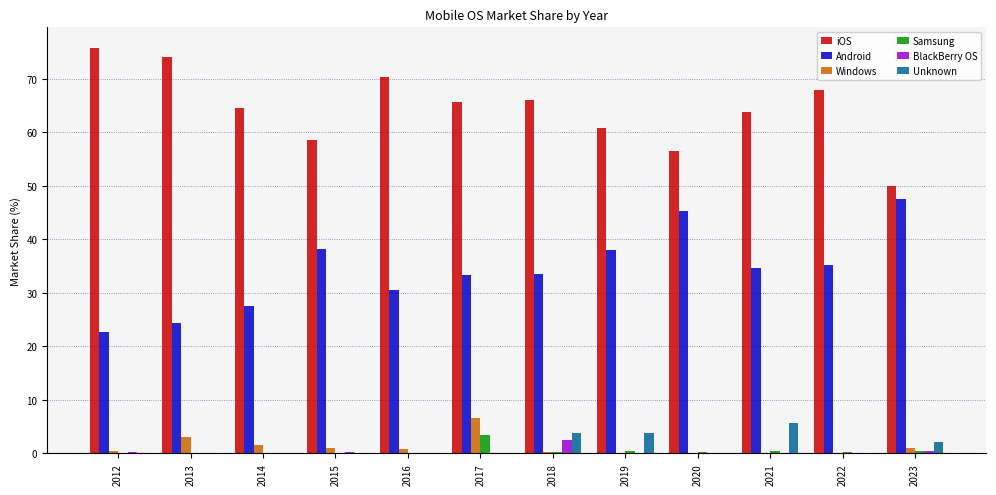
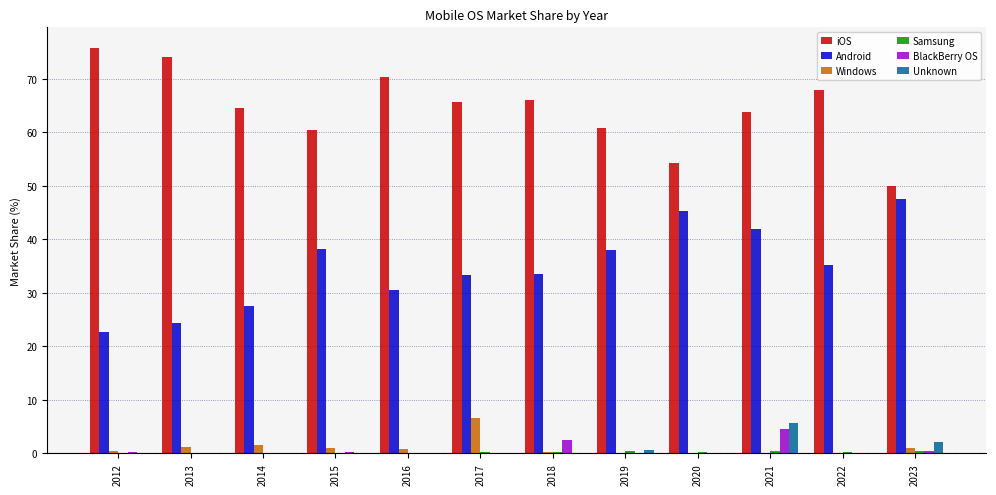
  {
    "iOS": {
      "2012": 76,
      "2013": 74,
      "2014": 64,
-     "2015": 58,
+     "2015": 60,
      "2016": 70,
      "2017": 66,
      "2018": 66,
      "2019": 61,
-     "2020": 57,
+     "2020": 54,
      "2021": 64,
      "2022": 68,
      "2023": 50
    },
    "Android": {
      "2012": 23,
      "2013": 24,
      "2014": 28,
      "2015": 38,
      "2016": 31,
      "2017": 33,
      "2018": 33,
      "2019": 38,
      "2020": 45,
-     "2021": 35,
+     "2021": 42,
      "2022": 35,
      "2023": 47
    },
    "Windows": {
-     "2013": 3,
+     "2013": 1,
      "2014": 2,
      "2015": 1,
      "2016": 1,
      "2017": 7,
      "2021": 0,
      "2023": 1
    },
    "Samsung": {
      "2012": 0,
      "2013": 0,
      "2014": 0,
-     "2017": 3,
+     "2017": 0,
      "2019": 1
    },
    "BlackBerry OS": {
      "2018": 2,
      "2019": 0,
-     "2021": 0,
+     "2021": 5,
      "2022": 0
    },
    "Unknown": {
      "2015": 0,
-     "2018": 4,
-     "2019": 4,
+     "2018": 0,
+     "2019": 1,
      "2020": 0,
      "2021": 6,
      "2022": 0,
      "2023": 2
    }
  }
